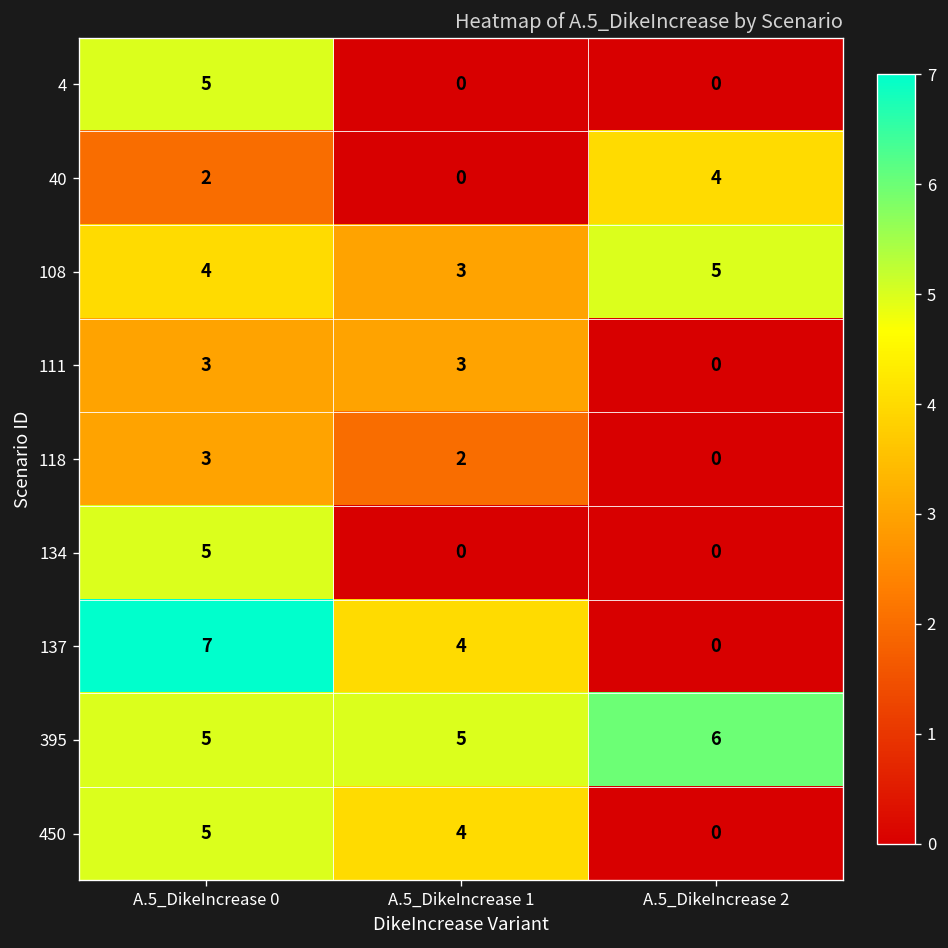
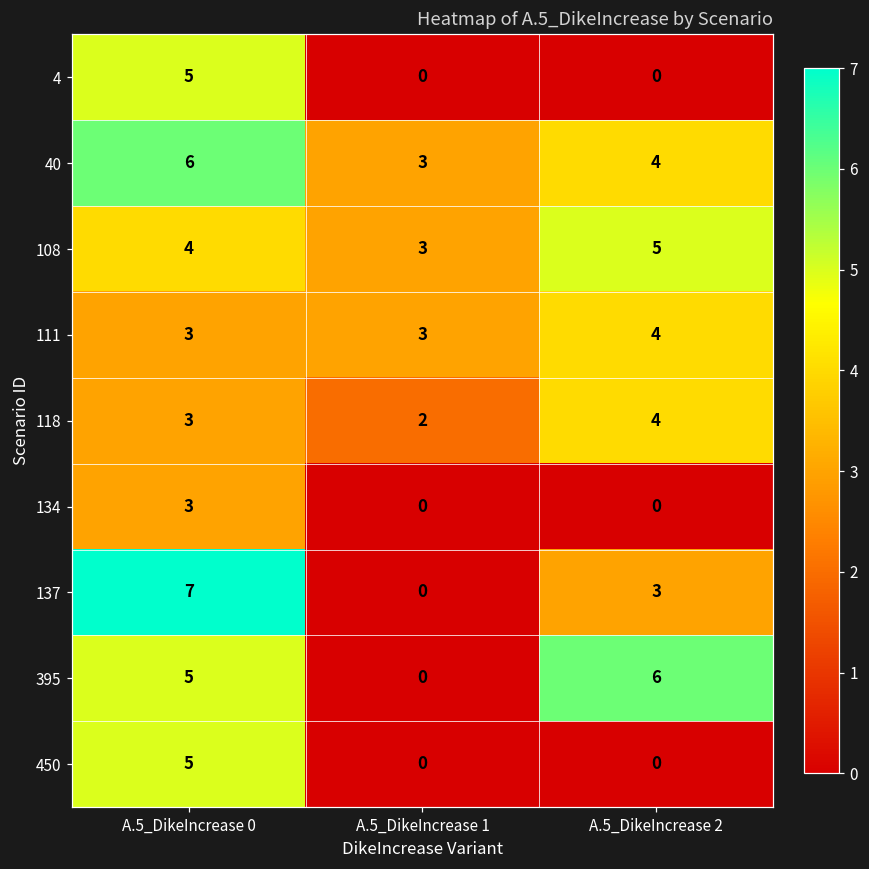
  {
    "4": {
      "A.5_DikeIncrease 0": 5,
      "A.5_DikeIncrease 1": 0,
      "A.5_DikeIncrease 2": 0
    },
    "40": {
-     "A.5_DikeIncrease 0": 2,
-     "A.5_DikeIncrease 1": 0,
+     "A.5_DikeIncrease 0": 6,
+     "A.5_DikeIncrease 1": 3,
      "A.5_DikeIncrease 2": 4
    },
    "108": {
      "A.5_DikeIncrease 0": 4,
      "A.5_DikeIncrease 1": 3,
      "A.5_DikeIncrease 2": 5
    },
    "111": {
      "A.5_DikeIncrease 0": 3,
      "A.5_DikeIncrease 1": 3,
-     "A.5_DikeIncrease 2": 0
+     "A.5_DikeIncrease 2": 4
    },
    "118": {
      "A.5_DikeIncrease 0": 3,
      "A.5_DikeIncrease 1": 2,
-     "A.5_DikeIncrease 2": 0
+     "A.5_DikeIncrease 2": 4
    },
    "134": {
-     "A.5_DikeIncrease 0": 5,
+     "A.5_DikeIncrease 0": 3,
      "A.5_DikeIncrease 1": 0,
      "A.5_DikeIncrease 2": 0
    },
    "137": {
      "A.5_DikeIncrease 0": 7,
-     "A.5_DikeIncrease 1": 4,
-     "A.5_DikeIncrease 2": 0
+     "A.5_DikeIncrease 1": 0,
+     "A.5_DikeIncrease 2": 3
    },
    "395": {
      "A.5_DikeIncrease 0": 5,
-     "A.5_DikeIncrease 1": 5,
+     "A.5_DikeIncrease 1": 0,
      "A.5_DikeIncrease 2": 6
    },
    "450": {
      "A.5_DikeIncrease 0": 5,
-     "A.5_DikeIncrease 1": 4,
+     "A.5_DikeIncrease 1": 0,
      "A.5_DikeIncrease 2": 0
    }
  }
